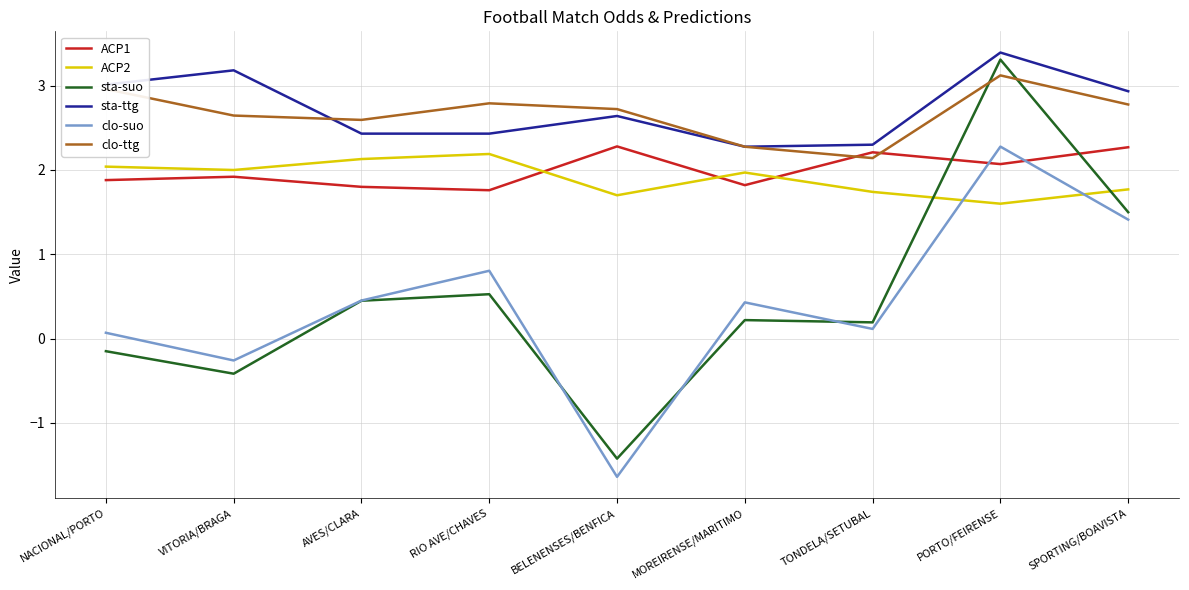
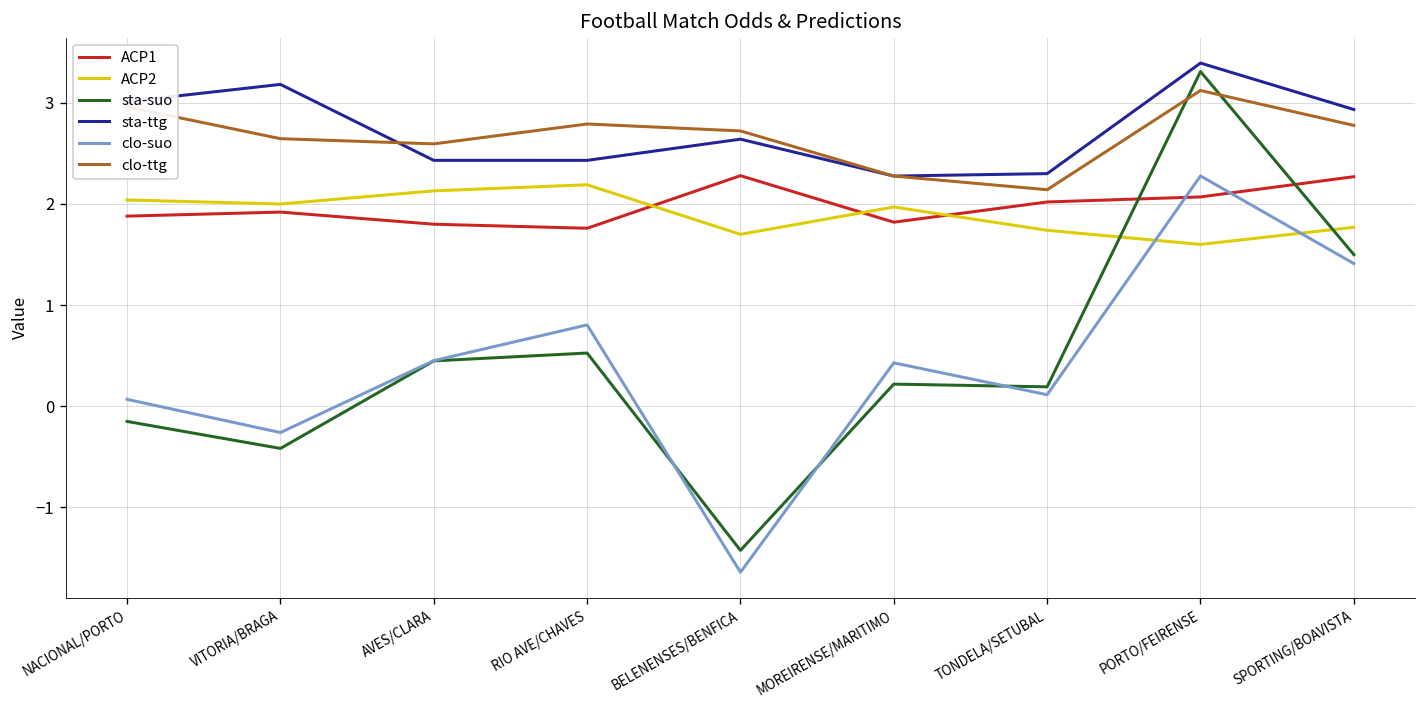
  {
    "ACP1": {
      "NACIONAL/PORTO": 1.9,
      "VITORIA/BRAGA": 1.9,
      "AVES/CLARA": 1.8,
      "RIO AVE/CHAVES": 1.8,
      "BELENENSES/BENFICA": 2.3,
      "MOREIRENSE/MARITIMO": 1.8,
-     "TONDELA/SETUBAL": 2.2,
+     "TONDELA/SETUBAL": 2.0,
      "PORTO/FEIRENSE": 2.1,
      "SPORTING/BOAVISTA": 2.3
    },
    "ACP2": {
      "NACIONAL/PORTO": 2.0,
      "VITORIA/BRAGA": 2.0,
      "AVES/CLARA": 2.1,
      "RIO AVE/CHAVES": 2.2,
      "BELENENSES/BENFICA": 1.7,
      "MOREIRENSE/MARITIMO": 2.0,
      "TONDELA/SETUBAL": 1.7,
      "PORTO/FEIRENSE": 1.6,
      "SPORTING/BOAVISTA": 1.8
    },
    "sta-suo": {
      "NACIONAL/PORTO": -0.2,
      "VITORIA/BRAGA": -0.4,
      "RIO AVE/CHAVES": 0.5,
      "BELENENSES/BENFICA": -1.4,
      "MOREIRENSE/MARITIMO": 0.2,
      "TONDELA/SETUBAL": 0.2,
      "PORTO/FEIRENSE": 3.3,
      "SPORTING/BOAVISTA": 1.5
    },
    "sta-ttg": {
      "VITORIA/BRAGA": 3.2,
      "AVES/CLARA": 2.4,
      "RIO AVE/CHAVES": 2.4,
      "BELENENSES/BENFICA": 2.6,
      "TONDELA/SETUBAL": 2.3,
      "PORTO/FEIRENSE": 3.4,
      "SPORTING/BOAVISTA": 2.9
    },
    "clo-suo": {
      "NACIONAL/PORTO": 0.1,
      "VITORIA/BRAGA": -0.3,
      "RIO AVE/CHAVES": 0.8,
      "BELENENSES/BENFICA": -1.6,
      "MOREIRENSE/MARITIMO": 0.4,
      "TONDELA/SETUBAL": 0.1,
      "PORTO/FEIRENSE": 2.3,
      "SPORTING/BOAVISTA": 1.4
    },
    "clo-ttg": {
      "VITORIA/BRAGA": 2.6,
      "AVES/CLARA": 2.6,
      "RIO AVE/CHAVES": 2.8,
      "BELENENSES/BENFICA": 2.7,
      "TONDELA/SETUBAL": 2.1,
      "PORTO/FEIRENSE": 3.1,
      "SPORTING/BOAVISTA": 2.8
    }
  }
